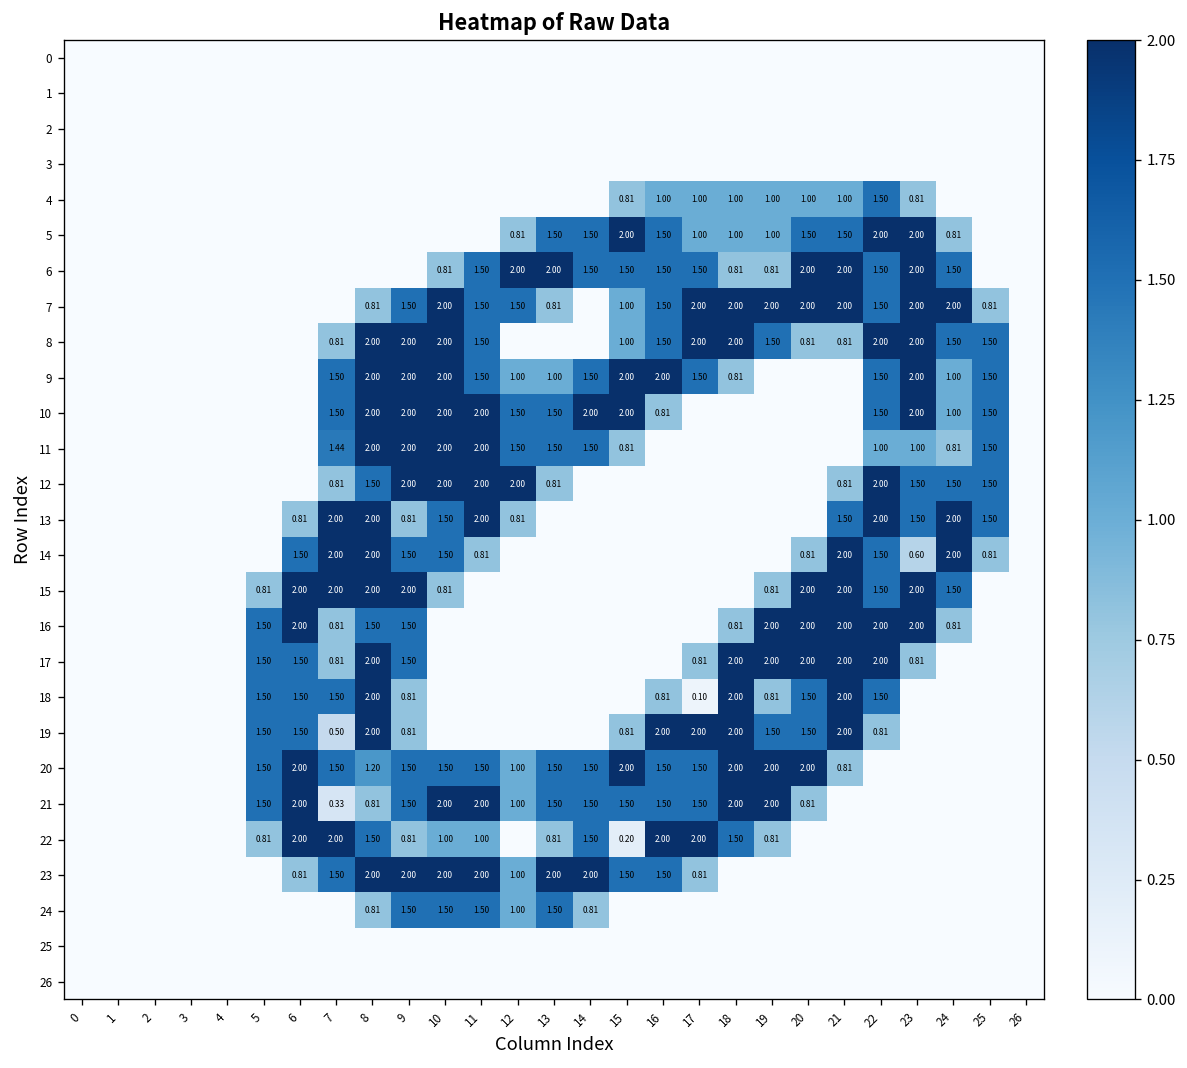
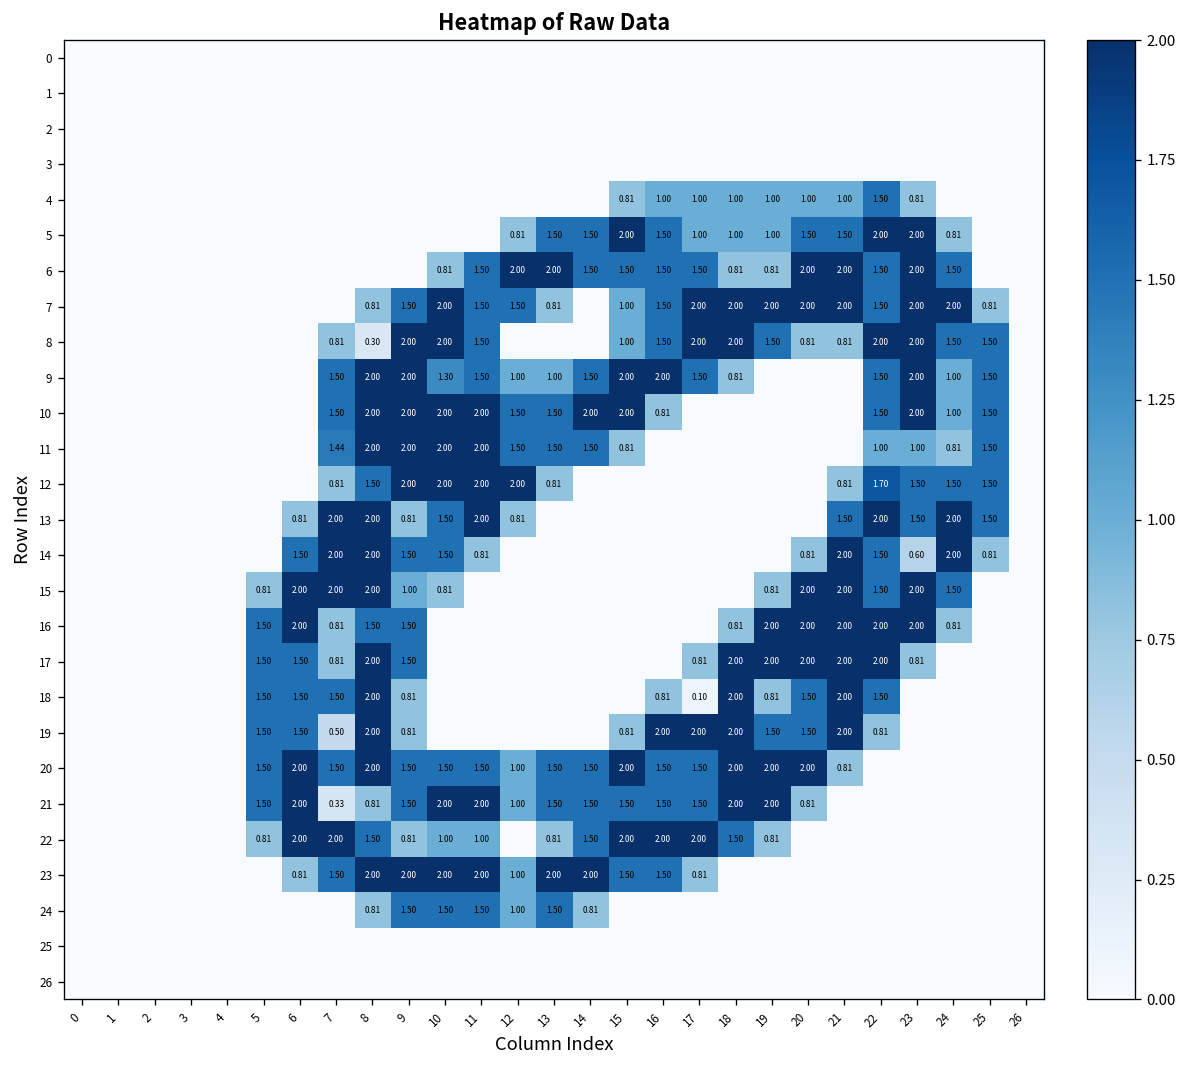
  {
    "8": {
      "7": 0.81,
-     "8": 2.00,
+     "8": 0.30,
      "9": 2.00,
      "10": 2.00,
      "11": 1.50,
      "15": 1.00,
      "16": 1.50,
      "17": 2.00,
      "18": 2.00,
      "19": 1.50,
      "20": 0.81,
      "21": 0.81,
      "22": 2.00,
      "23": 2.00,
      "24": 1.50,
      "25": 1.50
    },
    "9": {
      "7": 1.50,
      "8": 2.00,
      "9": 2.00,
-     "10": 2.00,
+     "10": 1.30,
      "11": 1.50,
      "12": 1.00,
      "13": 1.00,
      "14": 1.50,
      "15": 2.00,
      "16": 2.00,
      "17": 1.50,
      "18": 0.81,
      "22": 1.50,
      "23": 2.00,
      "24": 1.00,
      "25": 1.50
    },
    "12": {
      "7": 0.81,
      "8": 1.50,
      "9": 2.00,
      "10": 2.00,
      "11": 2.00,
      "12": 2.00,
      "13": 0.81,
      "21": 0.81,
-     "22": 2.00,
+     "22": 1.70,
      "23": 1.50,
      "24": 1.50,
      "25": 1.50
    },
    "15": {
      "5": 0.81,
      "6": 2.00,
      "7": 2.00,
      "8": 2.00,
-     "9": 2.00,
+     "9": 1.00,
      "10": 0.81,
      "19": 0.81,
      "20": 2.00,
      "21": 2.00,
      "22": 1.50,
      "23": 2.00,
      "24": 1.50
    },
    "20": {
      "5": 1.50,
      "6": 2.00,
      "7": 1.50,
-     "8": 1.20,
+     "8": 2.00,
      "9": 1.50,
      "10": 1.50,
      "11": 1.50,
      "12": 1.00,
      "13": 1.50,
      "14": 1.50,
      "15": 2.00,
      "16": 1.50,
      "17": 1.50,
      "18": 2.00,
      "19": 2.00,
      "20": 2.00,
      "21": 0.81
    },
    "22": {
      "5": 0.81,
      "6": 2.00,
      "7": 2.00,
      "8": 1.50,
      "9": 0.81,
      "10": 1.00,
      "11": 1.00,
      "13": 0.81,
      "14": 1.50,
-     "15": 0.20,
+     "15": 2.00,
      "16": 2.00,
      "17": 2.00,
      "18": 1.50,
      "19": 0.81
    }
  }
